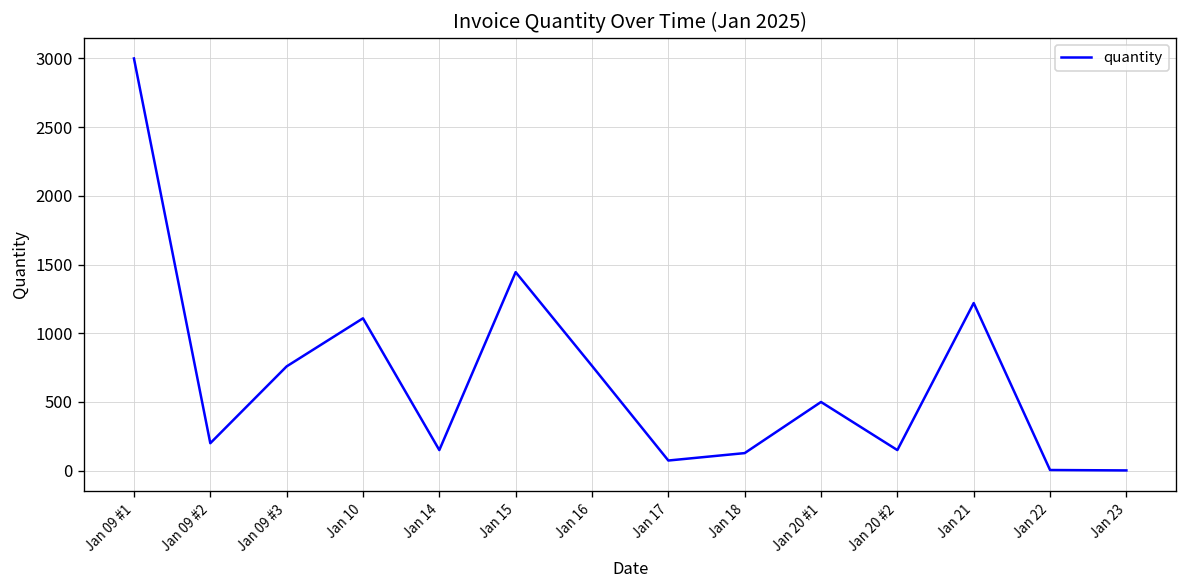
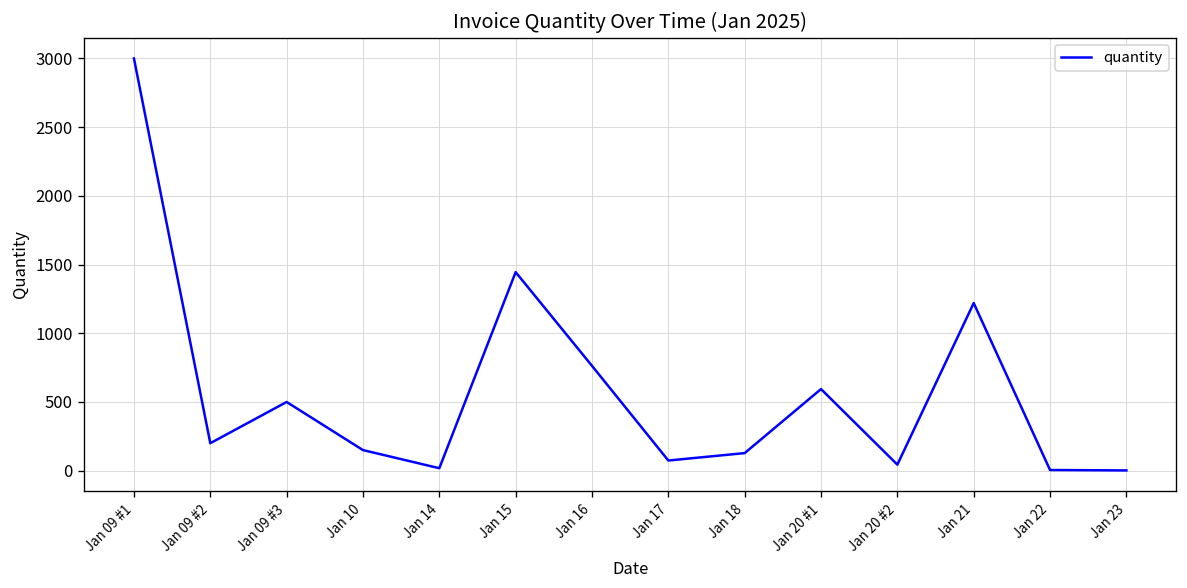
  {
    "Jan 09 #1": 3000,
    "Jan 09 #2": 200,
-   "Jan 09 #3": 760,
-   "Jan 10": 1110,
-   "Jan 14": 150,
+   "Jan 09 #3": 500,
+   "Jan 10": 150,
+   "Jan 14": 20,
    "Jan 15": 1450,
    "Jan 16": 760,
    "Jan 17": 70,
    "Jan 18": 130,
-   "Jan 20 #1": 500,
-   "Jan 20 #2": 150,
+   "Jan 20 #1": 590,
+   "Jan 20 #2": 40,
    "Jan 21": 1220,
    "Jan 22": 10,
    "Jan 23": 0
  }
